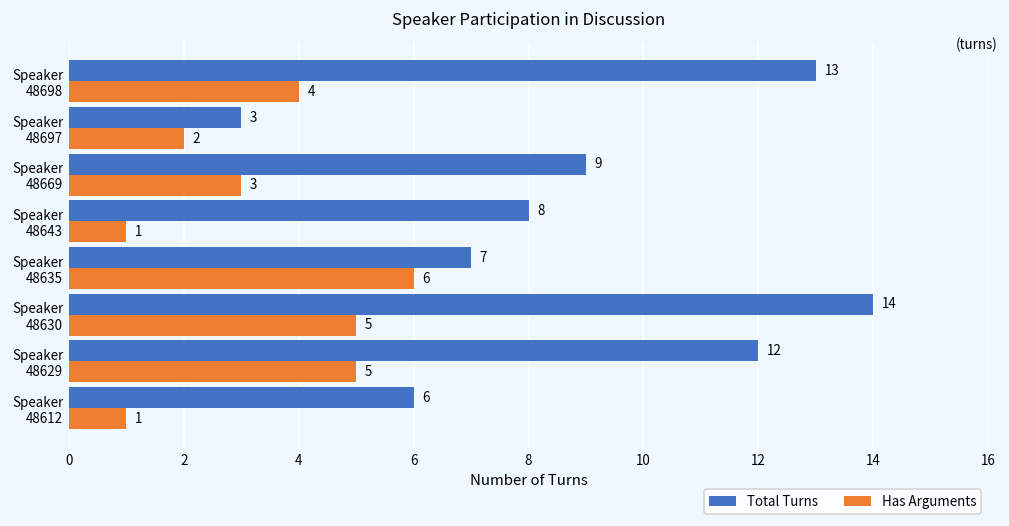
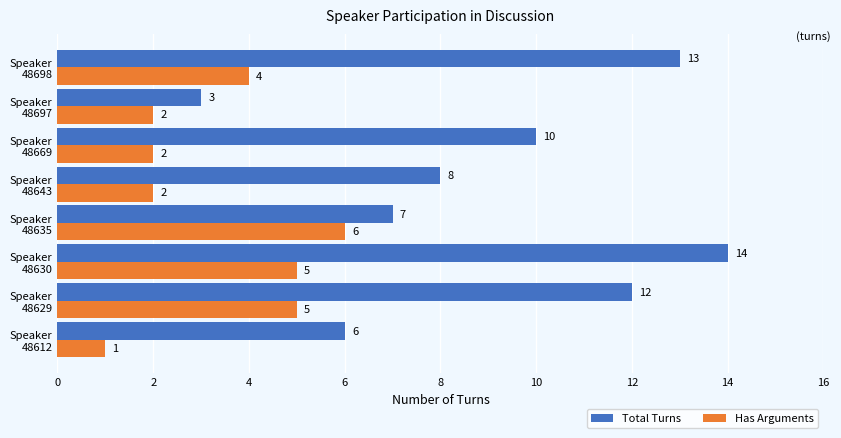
  {
    "Total Turns": {
      "Speaker 48698": 13,
      "Speaker 48697": 3,
-     "Speaker 48669": 9,
+     "Speaker 48669": 10,
      "Speaker 48643": 8,
      "Speaker 48635": 7,
      "Speaker 48630": 14,
      "Speaker 48629": 12,
      "Speaker 48612": 6
    },
    "Has Arguments": {
      "Speaker 48698": 4,
      "Speaker 48697": 2,
-     "Speaker 48669": 3,
-     "Speaker 48643": 1,
+     "Speaker 48669": 2,
+     "Speaker 48643": 2,
      "Speaker 48635": 6,
      "Speaker 48630": 5,
      "Speaker 48629": 5,
      "Speaker 48612": 1
    }
  }
